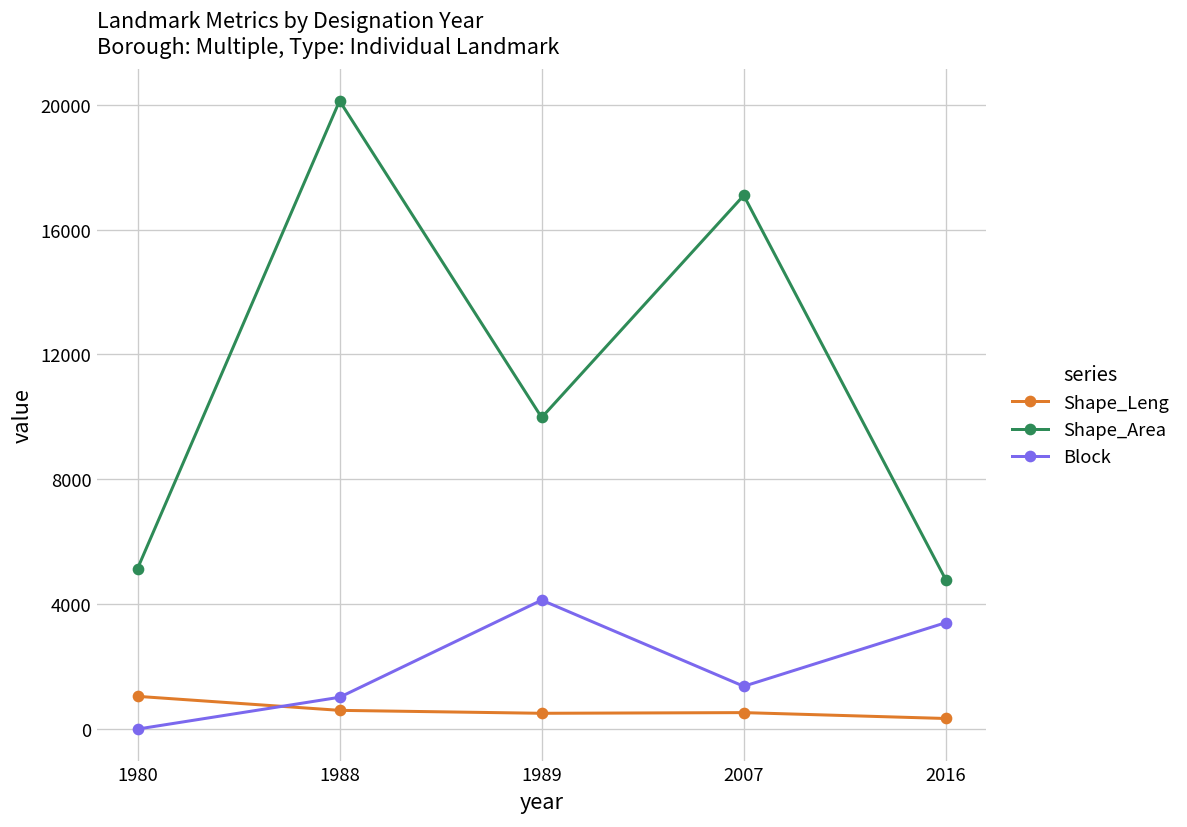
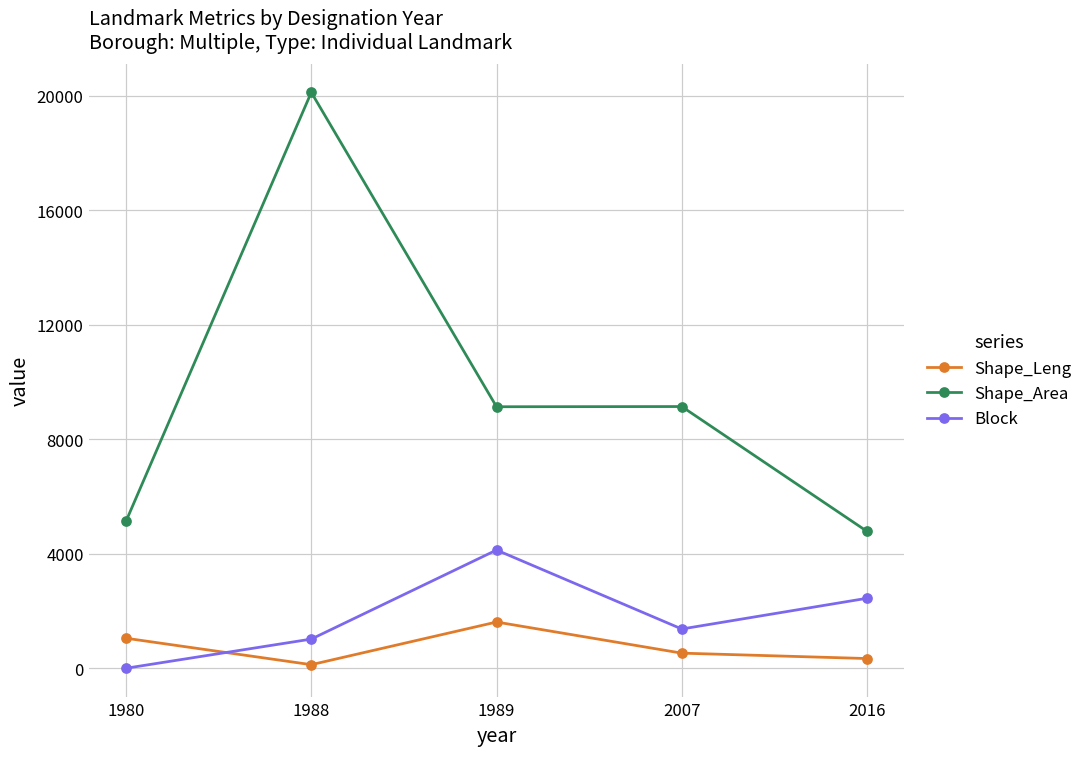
  {
    "Shape_Leng": {
      "1980": 1000,
-     "1988": 600,
-     "1989": 500,
+     "1988": 100,
+     "1989": 1600,
      "2007": 500,
      "2016": 300
    },
    "Shape_Area": {
      "1980": 5100,
      "1988": 20100,
-     "1989": 10000,
-     "2007": 17100,
+     "1989": 9100,
+     "2007": 9100,
      "2016": 4800
    },
    "Block": {
      "1980": 0,
      "1988": 1000,
      "1989": 4100,
      "2007": 1400,
-     "2016": 3400
+     "2016": 2400
    }
  }
